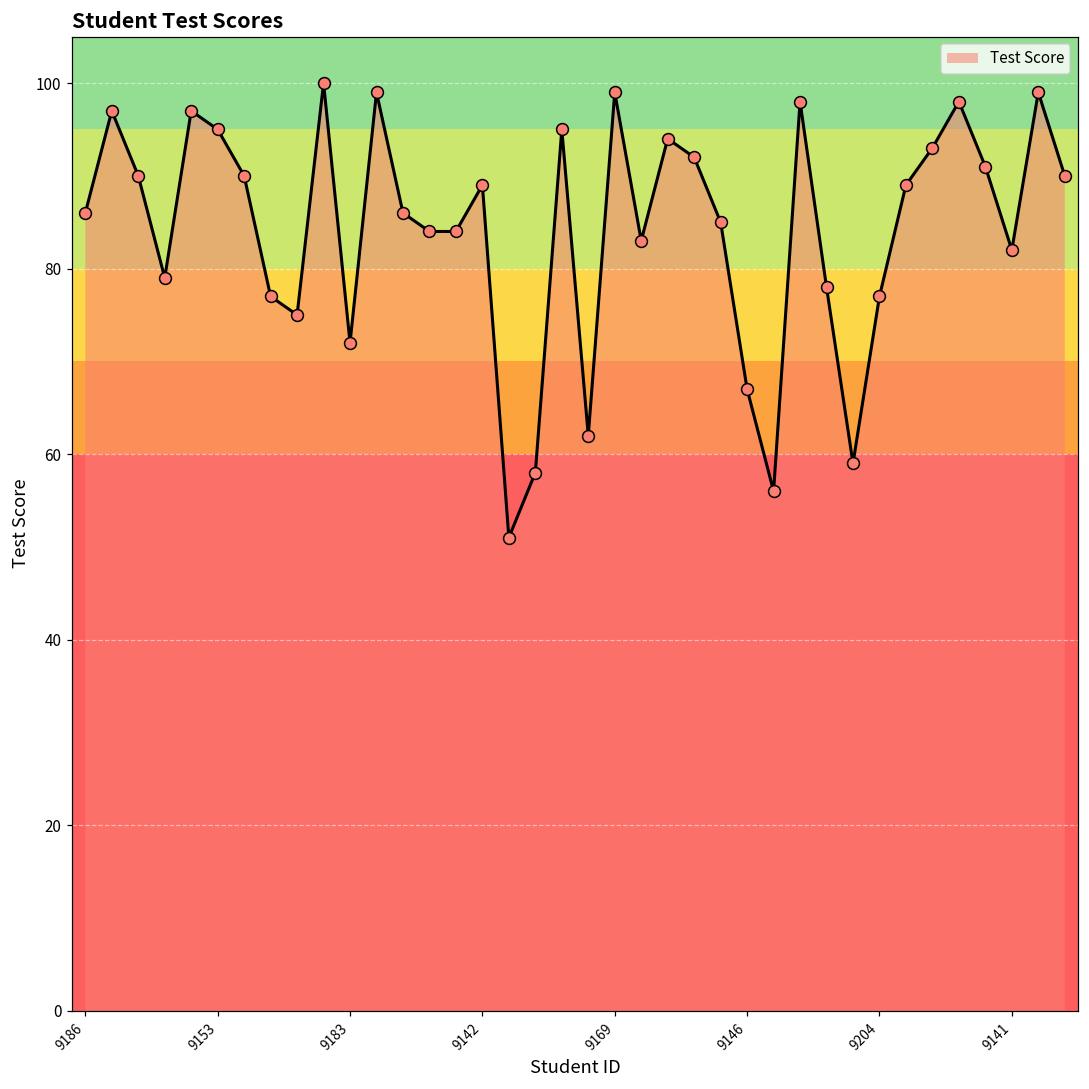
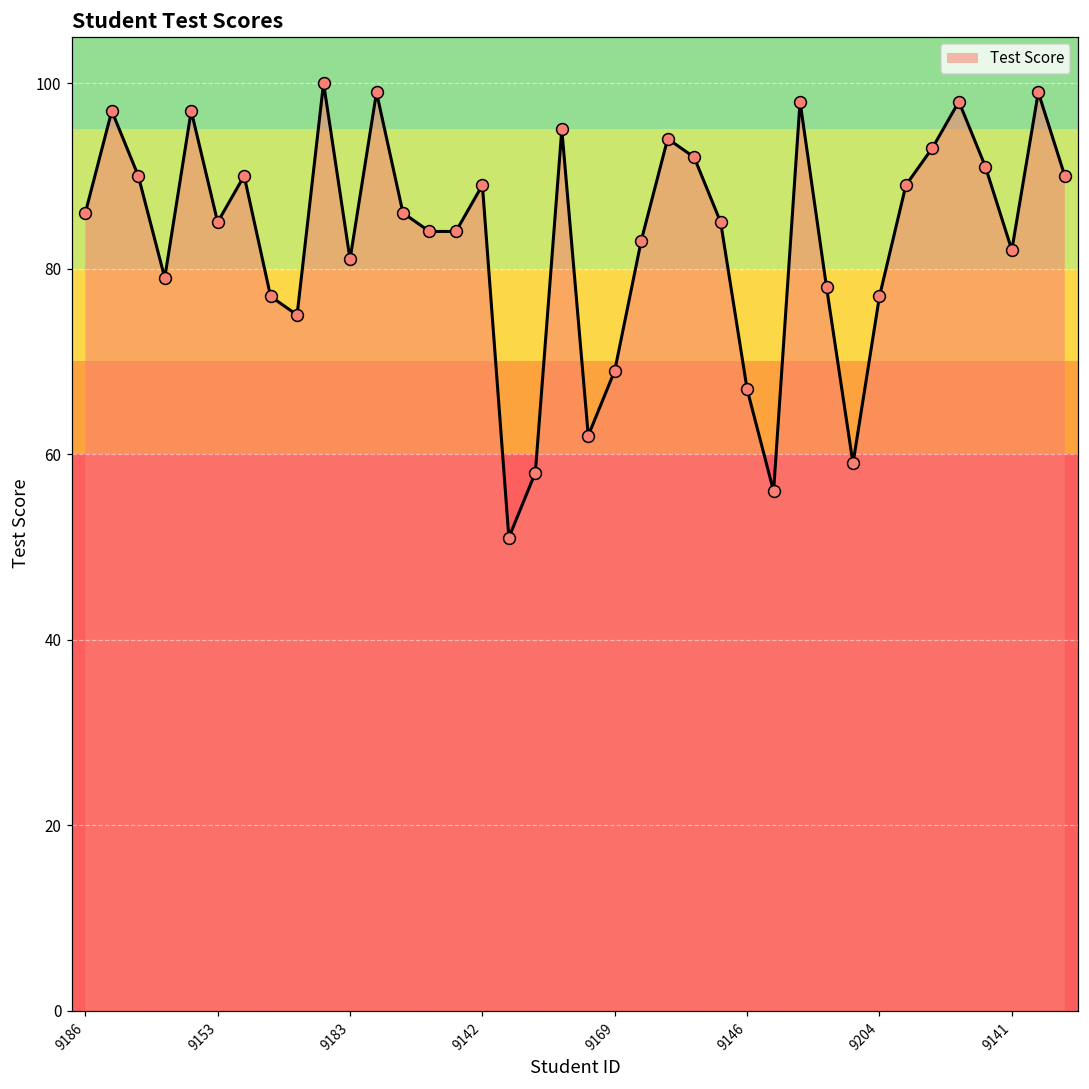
  {
    "9186": 86,
-   "9153": 95,
-   "9183": 72,
+   "9153": 85,
+   "9183": 81,
    "9142": 89,
-   "9169": 99,
+   "9169": 69,
    "9146": 67,
    "9204": 77,
    "9141": 82
  }
